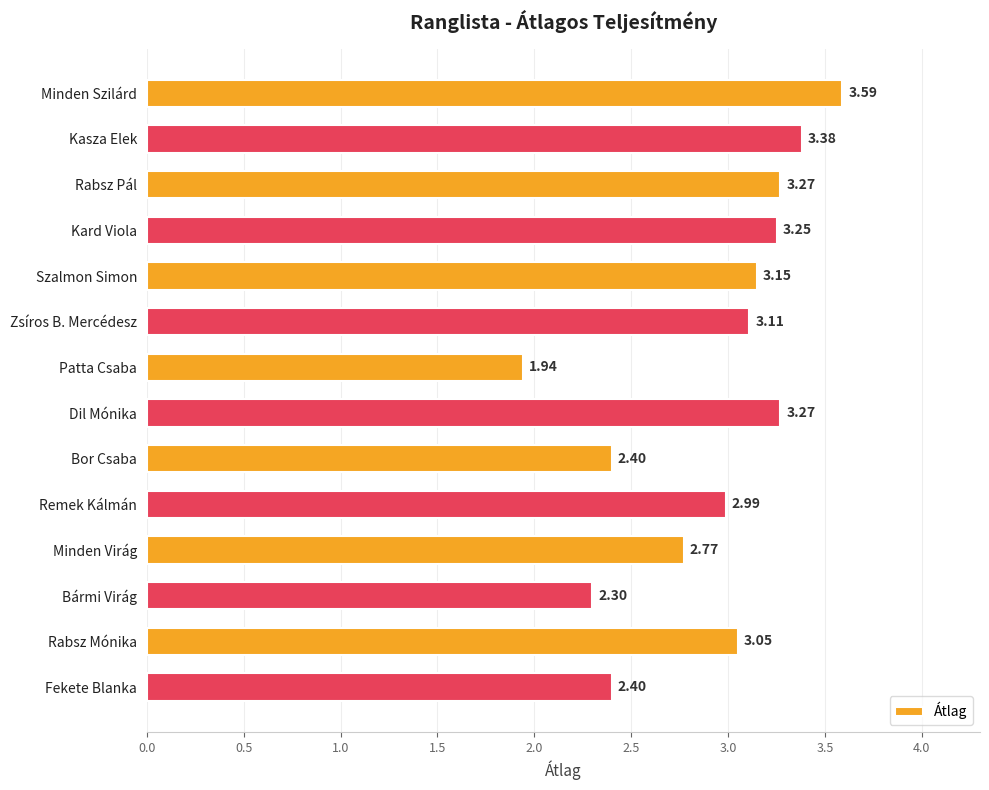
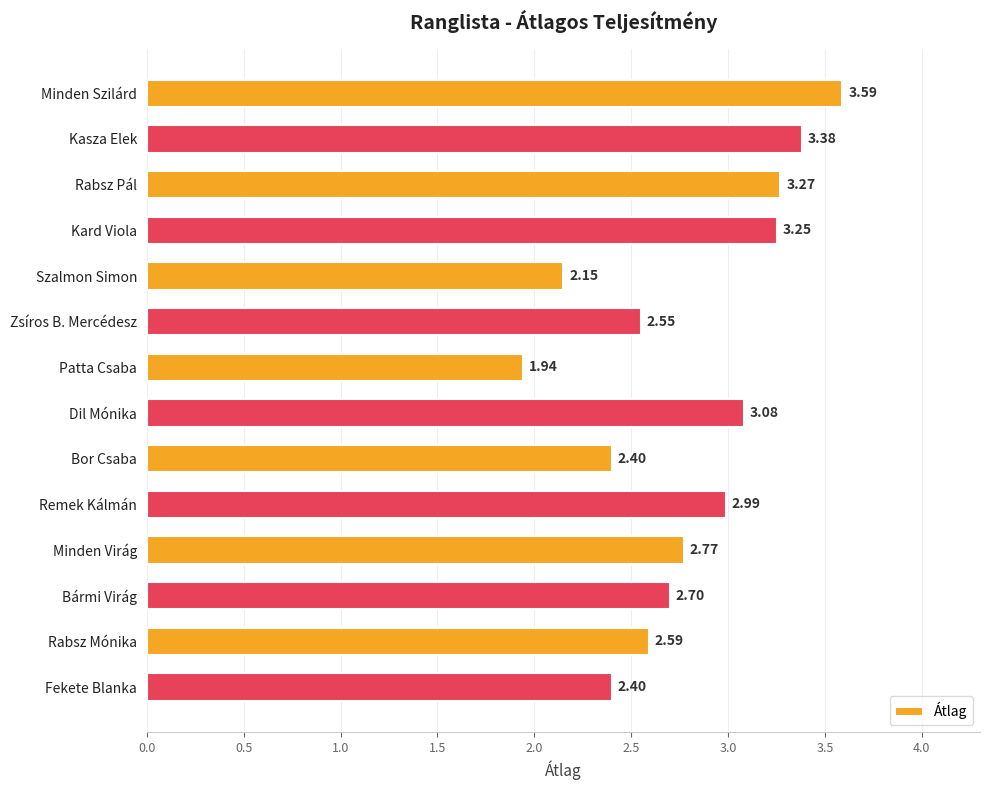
  {
    "Minden Szilárd": 3.59,
    "Kasza Elek": 3.38,
    "Rabsz Pál": 3.27,
    "Kard Viola": 3.25,
-   "Szalmon Simon": 3.15,
-   "Zsíros B. Mercédesz": 3.11,
+   "Szalmon Simon": 2.15,
+   "Zsíros B. Mercédesz": 2.55,
    "Patta Csaba": 1.94,
-   "Dil Mónika": 3.27,
+   "Dil Mónika": 3.08,
    "Bor Csaba": 2.40,
    "Remek Kálmán": 2.99,
    "Minden Virág": 2.77,
-   "Bármi Virág": 2.30,
-   "Rabsz Mónika": 3.05,
+   "Bármi Virág": 2.70,
+   "Rabsz Mónika": 2.59,
    "Fekete Blanka": 2.40
  }
